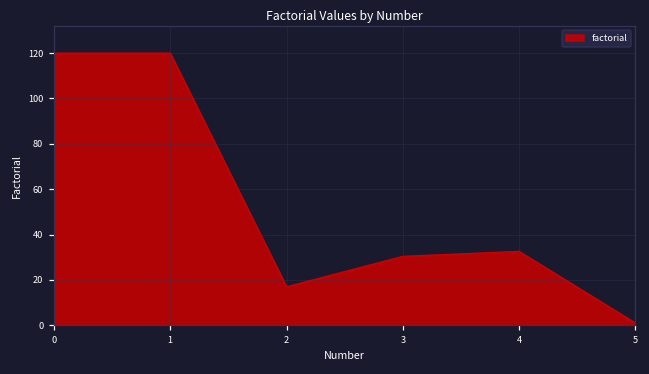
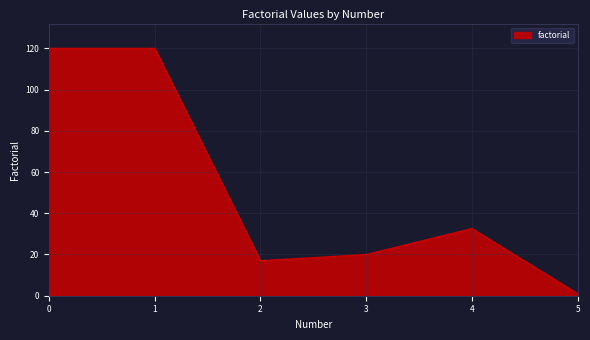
  {
    "0": 120,
    "1": 120,
    "2": 17,
-   "3": 30,
+   "3": 20,
    "4": 33,
    "5": 1
  }
